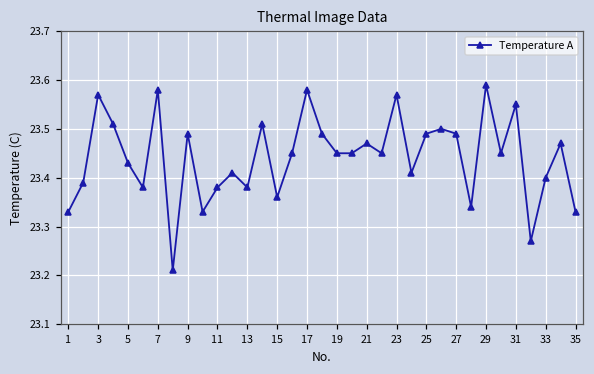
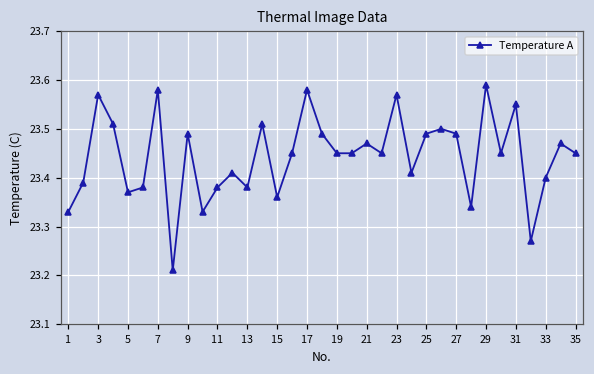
  {
    "1": 23.33,
    "3": 23.57,
-   "5": 23.43,
+   "5": 23.37,
    "7": 23.58,
    "9": 23.49,
    "11": 23.38,
    "13": 23.38,
    "15": 23.36,
    "17": 23.58,
    "19": 23.45,
    "21": 23.47,
    "23": 23.57,
    "25": 23.49,
    "27": 23.49,
    "29": 23.59,
    "31": 23.55,
    "33": 23.40,
-   "35": 23.33
+   "35": 23.45
  }
